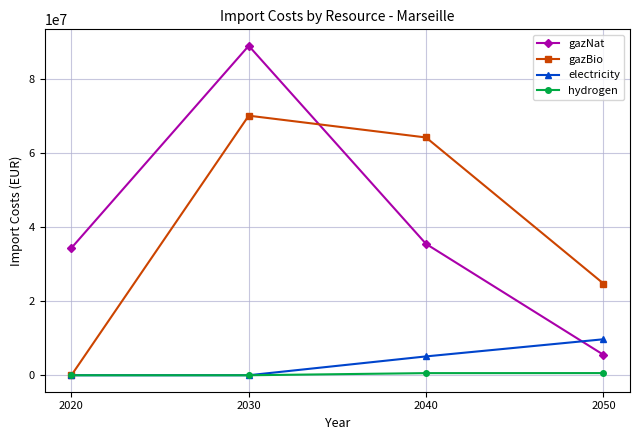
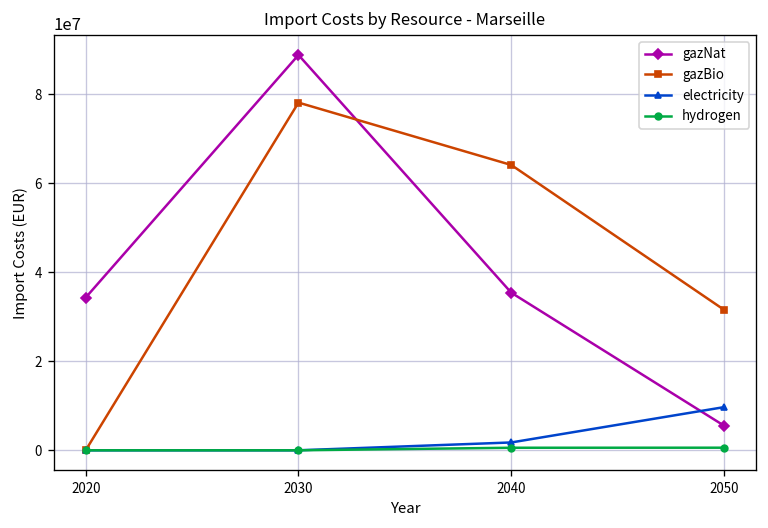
  {
    "gazNat": {
      "2020": 34000000,
      "2030": 89000000,
      "2040": 35000000,
      "2050": 6000000
    },
    "gazBio": {
-     "2030": 70000000,
+     "2030": 78000000,
      "2040": 64000000,
-     "2050": 25000000
+     "2050": 32000000
    },
    "electricity": {
-     "2040": 5000000,
+     "2040": 2000000,
      "2050": 10000000
    },
    "hydrogen": {
      "2040": 1000000,
      "2050": 1000000
    }
  }
